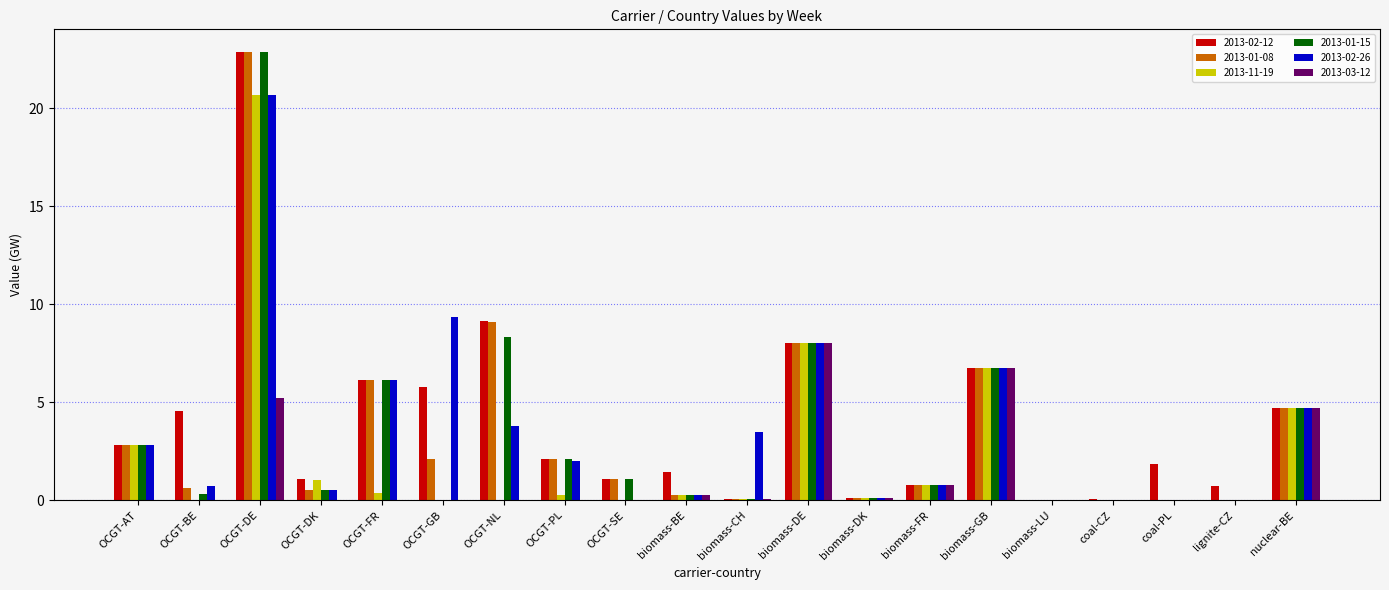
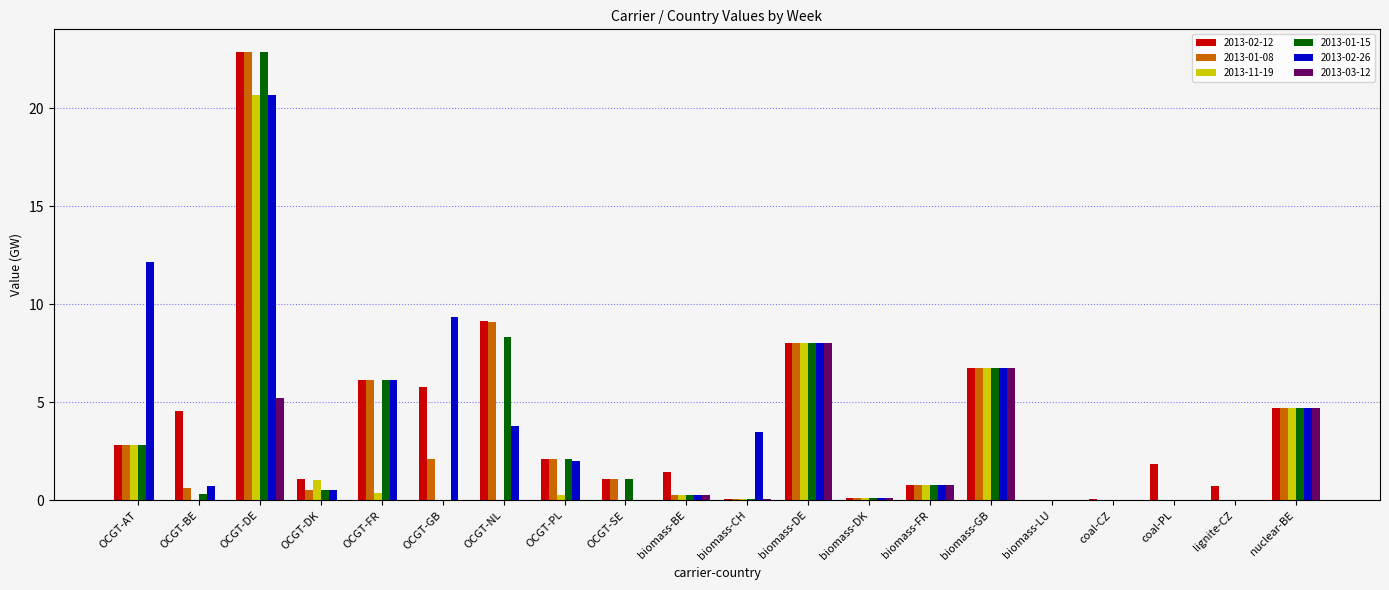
  {
    "2013-02-12": {
      "OCGT-AT": 2.8,
      "OCGT-BE": 4.5,
      "OCGT-DE": 22.9,
      "OCGT-DK": 1.1,
      "OCGT-FR": 6.1,
      "OCGT-GB": 5.8,
      "OCGT-NL": 9.2,
      "OCGT-PL": 2.1,
      "OCGT-SE": 1.1,
      "biomass-BE": 1.5,
      "biomass-DE": 8.0,
      "biomass-FR": 0.8,
      "biomass-GB": 6.7,
      "coal-PL": 1.9,
      "lignite-CZ": 0.7,
      "nuclear-BE": 4.7
    },
    "2013-01-08": {
      "OCGT-AT": 2.8,
      "OCGT-BE": 0.6,
      "OCGT-DE": 22.9,
      "OCGT-DK": 0.5,
      "OCGT-FR": 6.1,
      "OCGT-GB": 2.1,
      "OCGT-NL": 9.1,
      "OCGT-PL": 2.1,
      "OCGT-SE": 1.1,
      "biomass-BE": 0.3,
      "biomass-DE": 8.0,
      "biomass-FR": 0.8,
      "biomass-GB": 6.7,
      "coal-CZ": 0.0,
      "coal-PL": 0.0,
      "lignite-CZ": 0.0,
      "nuclear-BE": 4.7
    },
    "2013-11-19": {
      "OCGT-AT": 2.8,
      "OCGT-BE": 0.0,
      "OCGT-DE": 20.7,
      "OCGT-DK": 1.0,
      "OCGT-FR": 0.4,
      "OCGT-GB": 0.0,
      "OCGT-NL": 0.0,
      "OCGT-PL": 0.3,
      "OCGT-SE": 0.0,
      "biomass-BE": 0.3,
      "biomass-DE": 8.0,
      "biomass-FR": 0.8,
      "biomass-GB": 6.7,
      "coal-CZ": 0.0,
      "coal-PL": 0.0,
      "lignite-CZ": 0.0,
      "nuclear-BE": 4.7
    },
    "2013-01-15": {
      "OCGT-AT": 2.8,
      "OCGT-BE": 0.3,
      "OCGT-DE": 22.9,
      "OCGT-DK": 0.5,
      "OCGT-FR": 6.1,
      "OCGT-GB": 0.0,
      "OCGT-NL": 8.3,
      "OCGT-PL": 2.1,
      "OCGT-SE": 1.1,
      "biomass-BE": 0.3,
      "biomass-DE": 8.0,
      "biomass-FR": 0.8,
      "biomass-GB": 6.7,
      "coal-CZ": 0.0,
      "coal-PL": 0.0,
      "lignite-CZ": 0.0,
      "nuclear-BE": 4.7
    },
    "2013-02-26": {
-     "OCGT-AT": 2.8,
+     "OCGT-AT": 12.2,
      "OCGT-BE": 0.7,
      "OCGT-DE": 20.7,
      "OCGT-DK": 0.5,
      "OCGT-FR": 6.1,
      "OCGT-GB": 9.3,
      "OCGT-NL": 3.8,
      "OCGT-PL": 2.0,
      "OCGT-SE": 0.0,
      "biomass-BE": 0.3,
      "biomass-CH": 3.5,
      "biomass-DE": 8.0,
      "biomass-FR": 0.8,
      "biomass-GB": 6.7,
      "coal-CZ": 0.0,
      "coal-PL": 0.0,
      "lignite-CZ": 0.0,
      "nuclear-BE": 4.7
    },
    "2013-03-12": {
      "OCGT-AT": 0.0,
      "OCGT-BE": 0.0,
      "OCGT-DE": 5.2,
      "OCGT-DK": 0.0,
      "OCGT-FR": 0.0,
      "OCGT-GB": 0.0,
      "OCGT-NL": 0.0,
      "OCGT-PL": 0.0,
      "OCGT-SE": 0.0,
      "biomass-BE": 0.3,
      "biomass-DE": 8.0,
      "biomass-FR": 0.8,
      "biomass-GB": 6.7,
      "coal-CZ": 0.0,
      "coal-PL": 0.0,
      "lignite-CZ": 0.0,
      "nuclear-BE": 4.7
    }
  }
